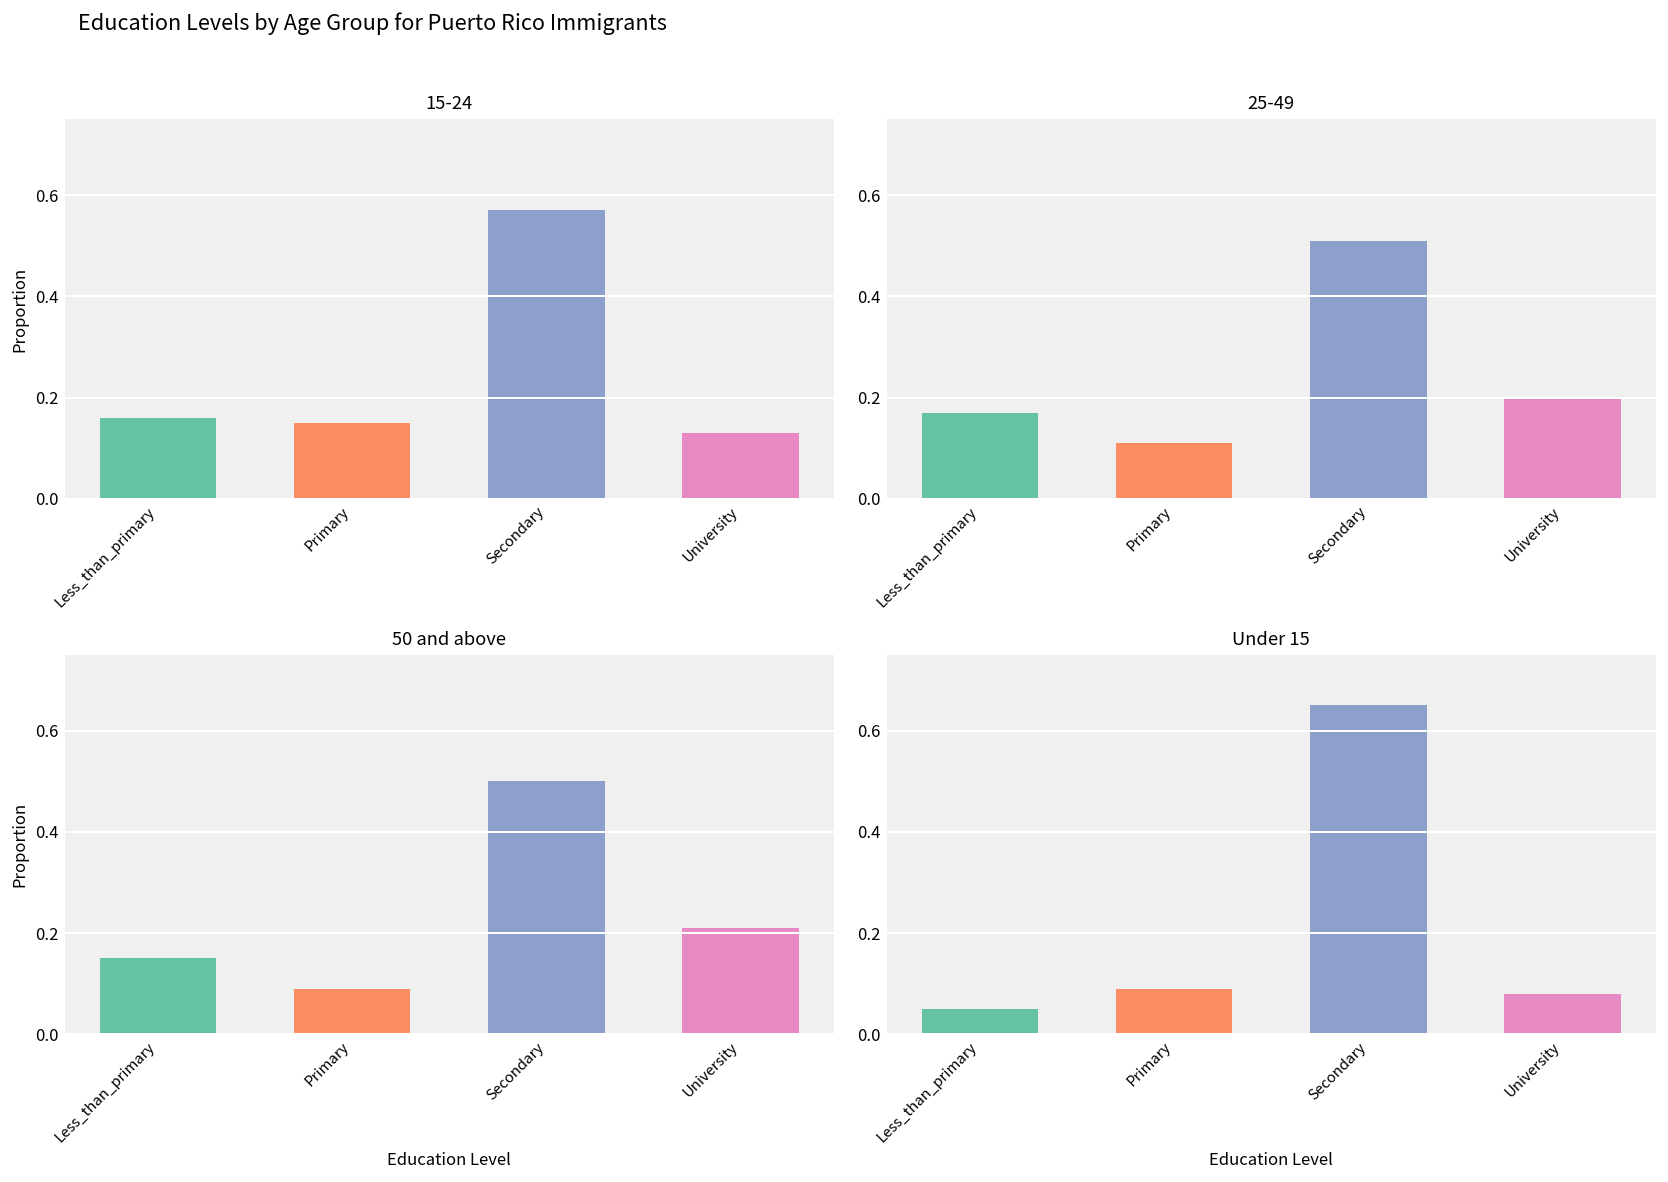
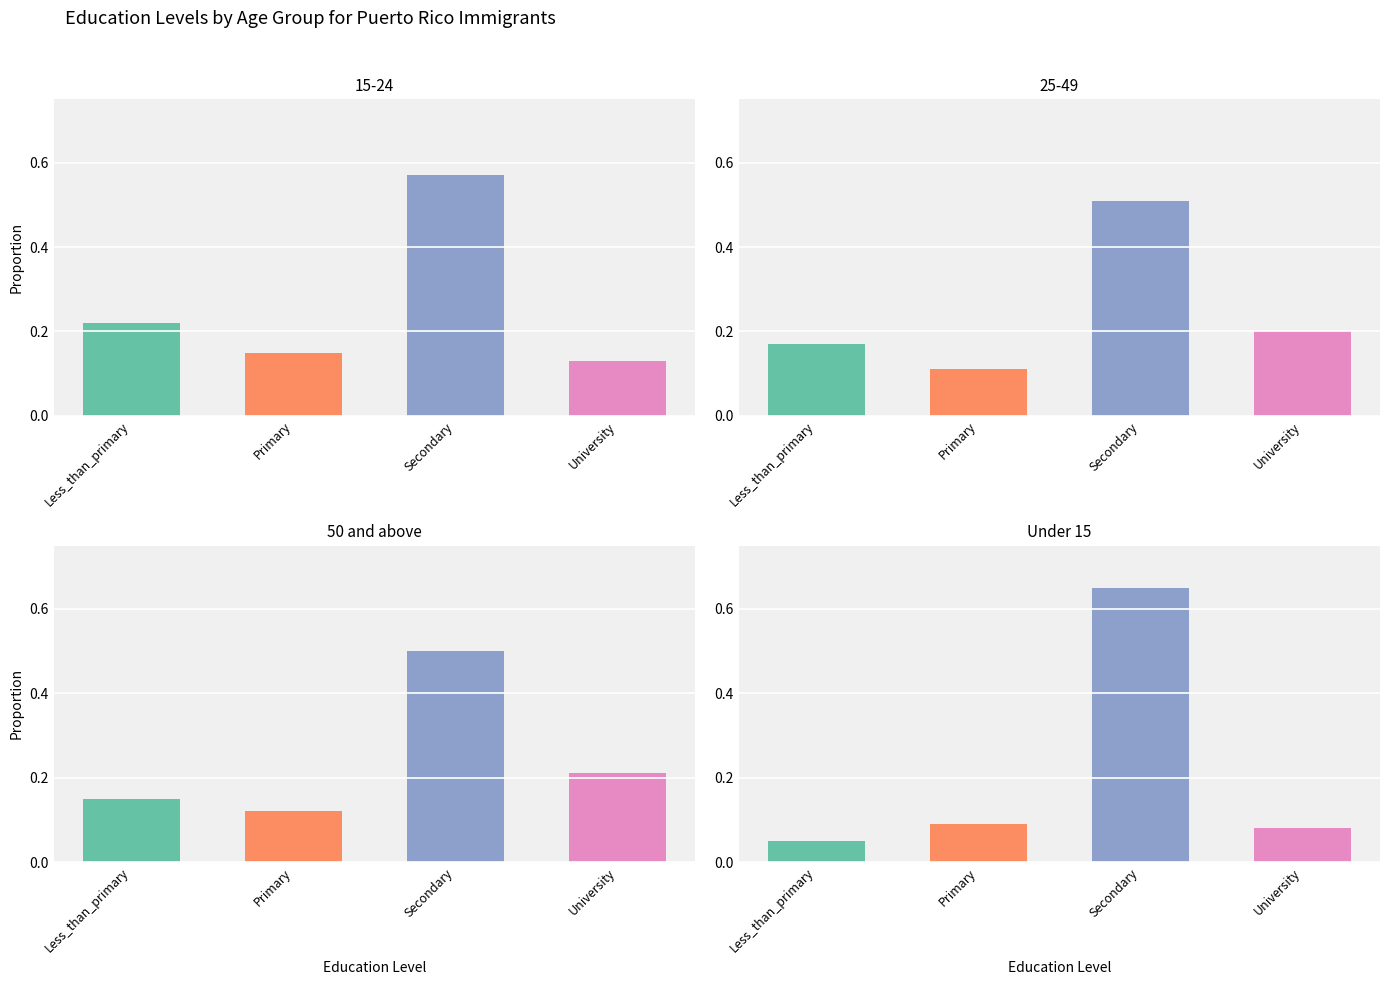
  {
    "15-24": {
-     "Less_than_primary": 0.16,
+     "Less_than_primary": 0.22,
      "Primary": 0.15,
      "Secondary": 0.57,
      "University": 0.13
    },
    "25-49": {
      "Less_than_primary": 0.17,
      "Primary": 0.11,
      "Secondary": 0.51,
      "University": 0.20
    },
    "50 and above": {
      "Less_than_primary": 0.15,
-     "Primary": 0.09,
+     "Primary": 0.12,
      "Secondary": 0.50,
      "University": 0.21
    },
    "Under 15": {
      "Less_than_primary": 0.05,
      "Primary": 0.09,
      "Secondary": 0.65,
      "University": 0.08
    }
  }
